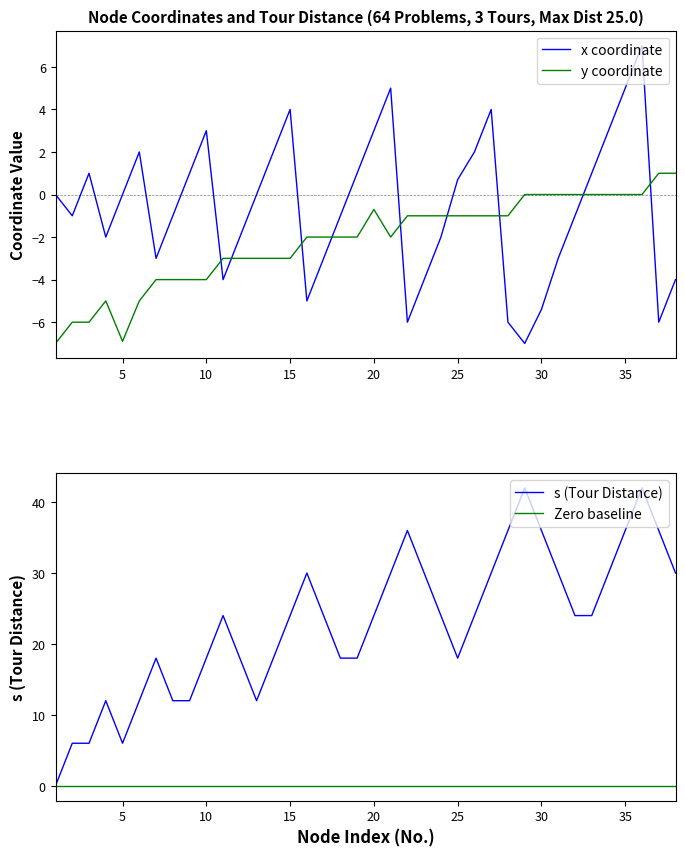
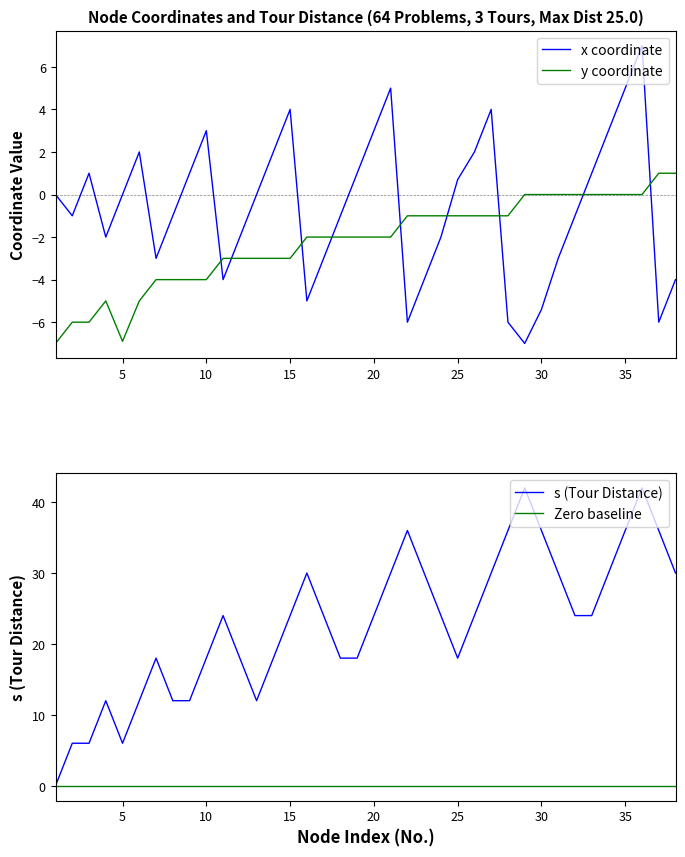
  {
    "Node Coordinates and Tour Distance (64 Problems, 3 Tours, Max Dist 25.0)": {
      "x coordinate": {
        "5": 0.0,
        "10": 3.0,
        "15": 4.0,
        "20": 3.0,
        "25": 0.7,
        "30": -5.4,
        "35": 5.0
      },
      "y coordinate": {
        "5": -6.9,
        "10": -4.0,
        "15": -3.0,
-       "20": -0.7,
+       "20": -2.0,
        "25": -1.0,
        "30": 0.0,
        "35": 0.0
      }
    }
  }
